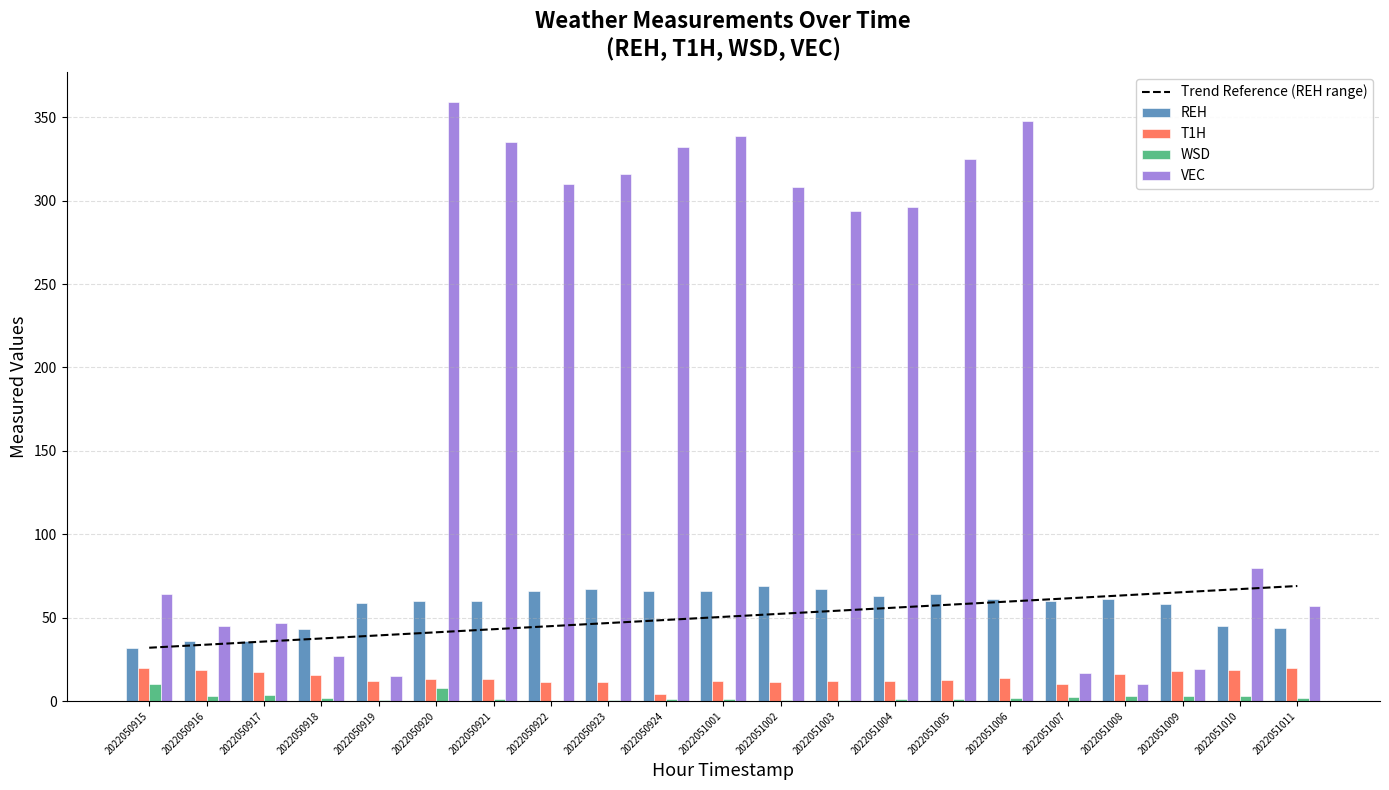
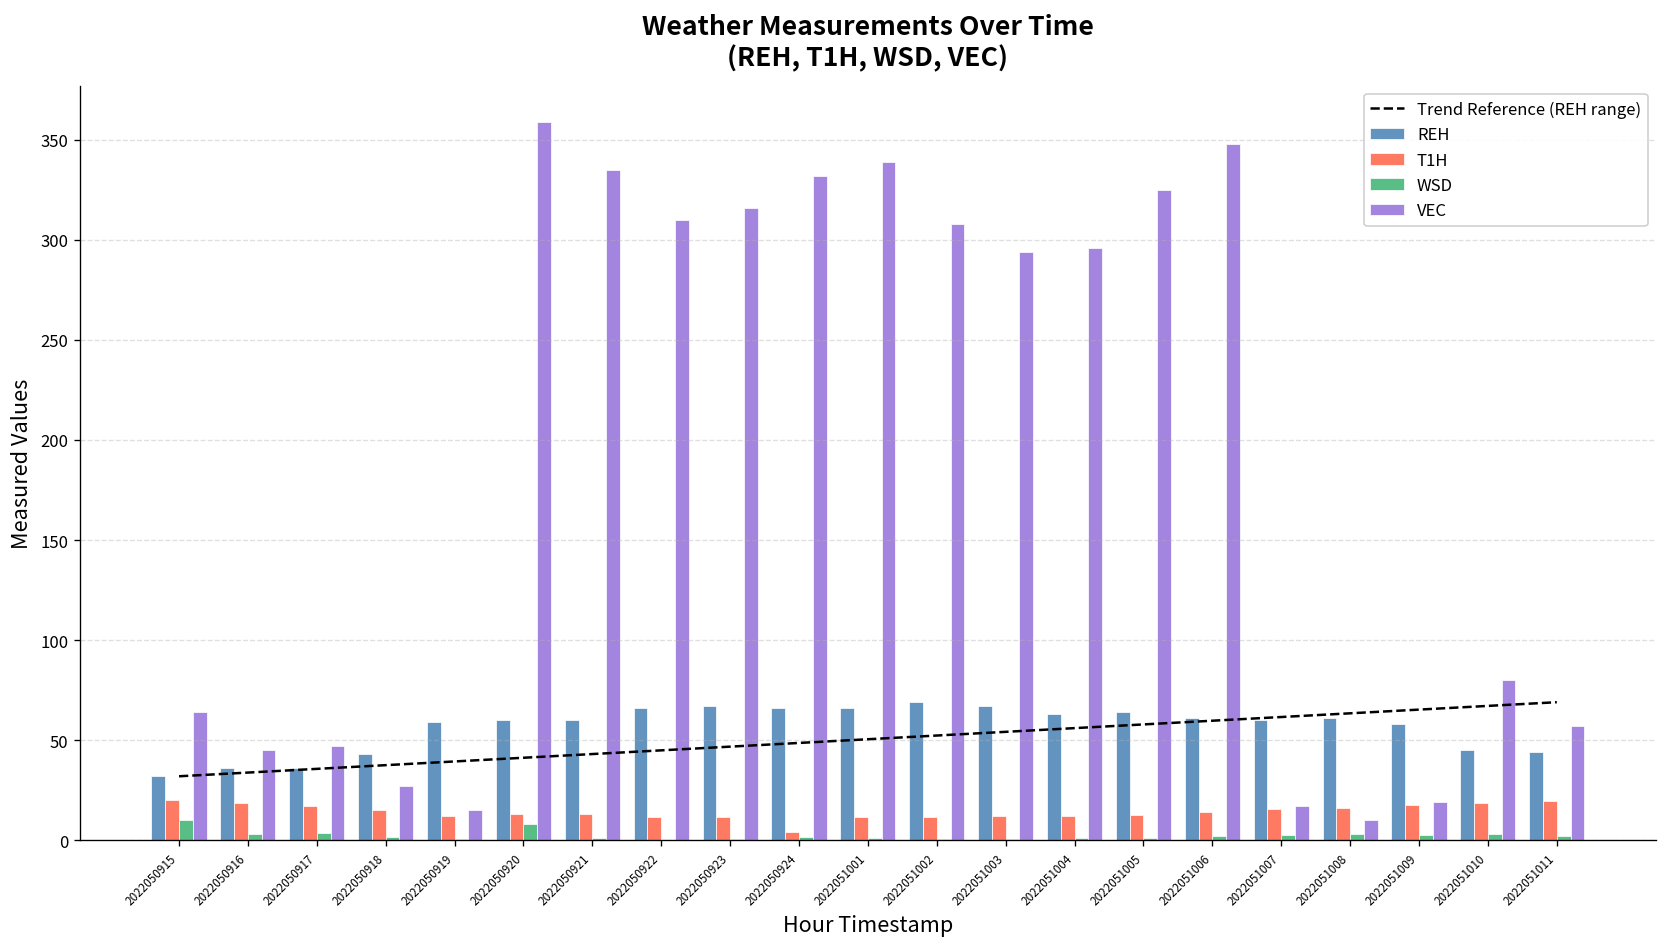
  {
    "REH": {
      "2022050915": 32,
      "2022050916": 36,
      "2022050917": 36,
      "2022050918": 43,
      "2022050919": 59,
      "2022050920": 60,
      "2022050921": 60,
      "2022050922": 66,
      "2022050923": 67,
      "2022050924": 66,
      "2022051001": 66,
      "2022051002": 69,
      "2022051003": 67,
      "2022051004": 63,
      "2022051005": 64,
      "2022051006": 61,
      "2022051007": 60,
      "2022051008": 61,
      "2022051009": 58,
      "2022051010": 45,
      "2022051011": 44
    },
    "Trend Reference (REH range)": {
      "2022050915": 32,
      "2022051011": 69
    },
    "T1H": {
      "2022050915": 20,
      "2022050916": 19,
      "2022050917": 17,
      "2022050918": 15,
      "2022050919": 12,
      "2022050920": 13,
      "2022050921": 13,
      "2022050922": 12,
      "2022050923": 12,
      "2022050924": 4,
      "2022051001": 12,
      "2022051002": 12,
      "2022051003": 12,
      "2022051004": 12,
      "2022051005": 13,
      "2022051006": 14,
-     "2022051007": 10,
+     "2022051007": 16,
      "2022051008": 16,
      "2022051009": 18,
      "2022051010": 19,
      "2022051011": 20
    },
    "WSD": {
      "2022050915": 10,
      "2022050916": 3,
      "2022050917": 4,
      "2022050918": 2,
      "2022050920": 8,
      "2022050924": 2,
      "2022051006": 2,
      "2022051007": 3,
      "2022051008": 3,
      "2022051009": 3,
      "2022051010": 3,
      "2022051011": 2
    },
    "VEC": {
      "2022050915": 64,
      "2022050916": 45,
      "2022050917": 47,
      "2022050918": 27,
      "2022050919": 15,
      "2022050920": 359,
      "2022050921": 335,
      "2022050922": 310,
      "2022050923": 316,
      "2022050924": 332,
      "2022051001": 339,
      "2022051002": 308,
      "2022051003": 294,
      "2022051004": 296,
      "2022051005": 325,
      "2022051006": 348,
      "2022051007": 17,
      "2022051008": 10,
      "2022051009": 19,
      "2022051010": 80,
      "2022051011": 57
    }
  }
